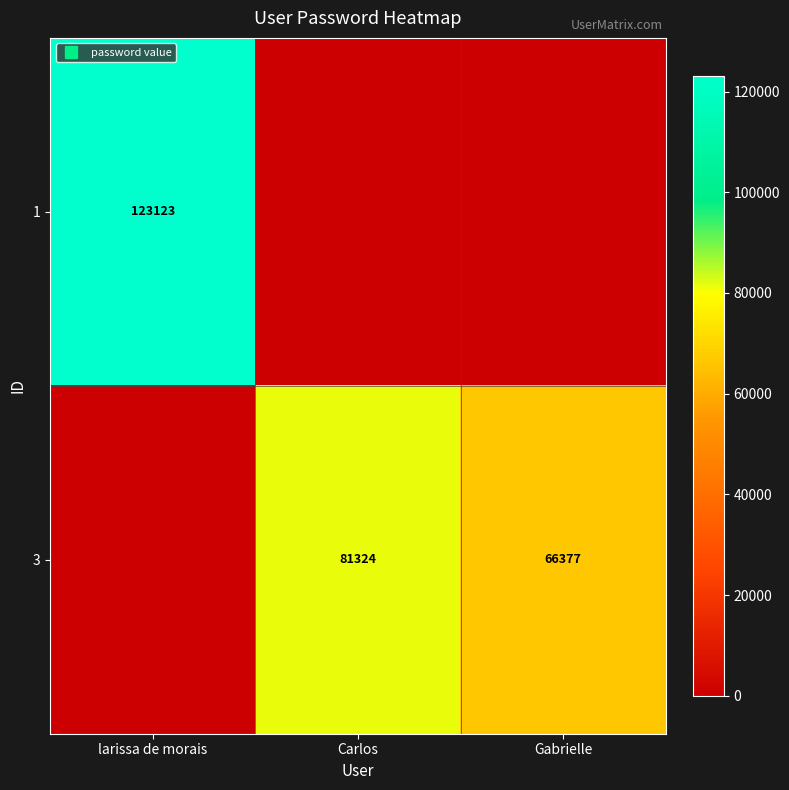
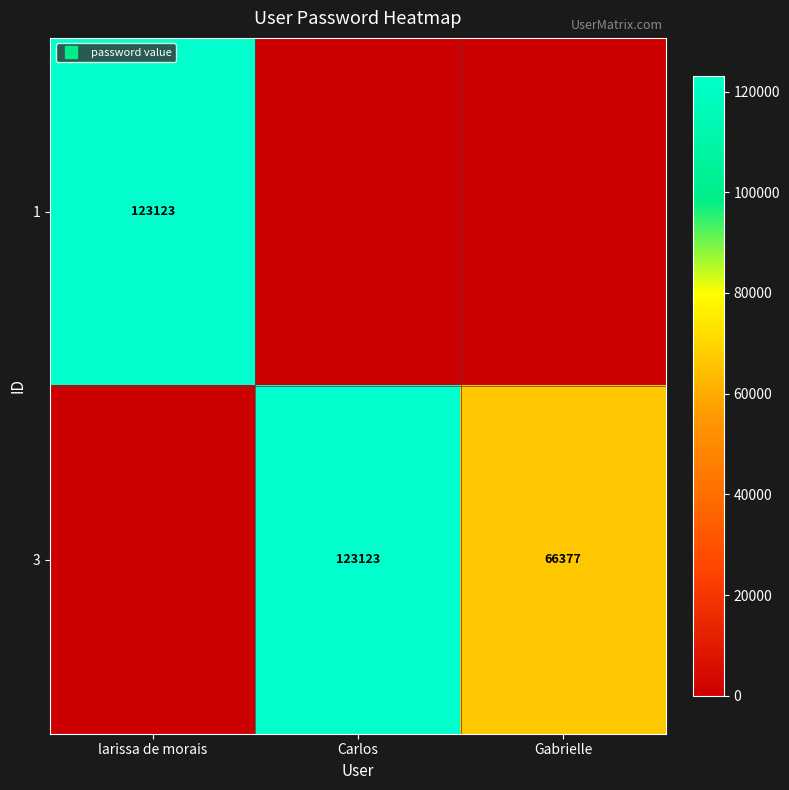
  {
    "1": {
      "larissa de morais": 123123
    },
    "3": {
-     "Carlos": 81324,
+     "Carlos": 123123,
      "Gabrielle": 66377
    }
  }
